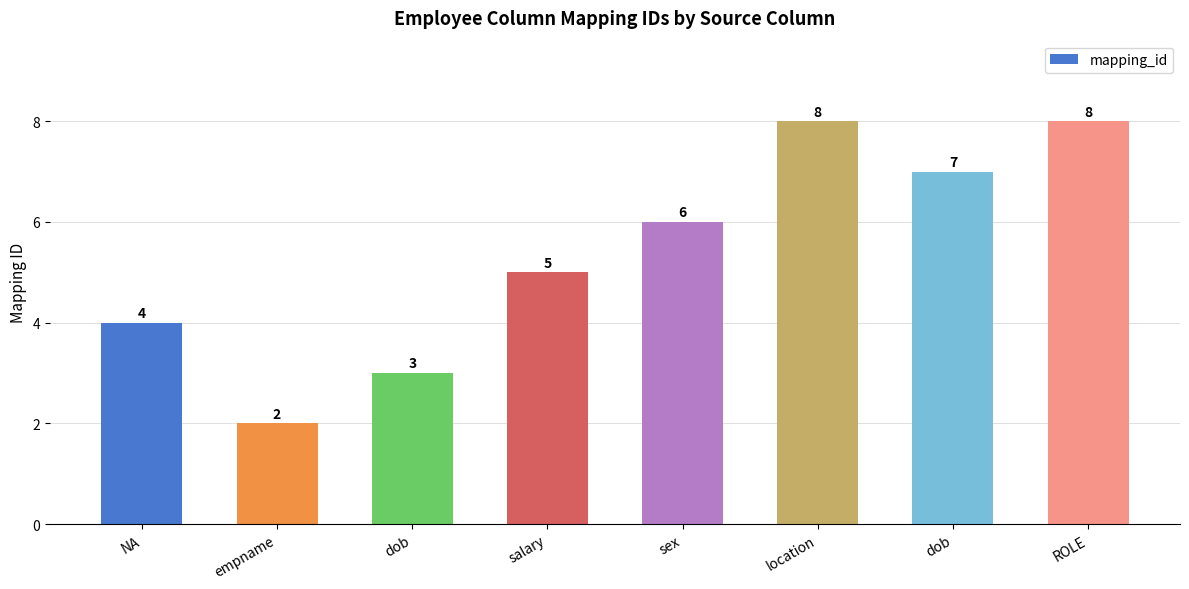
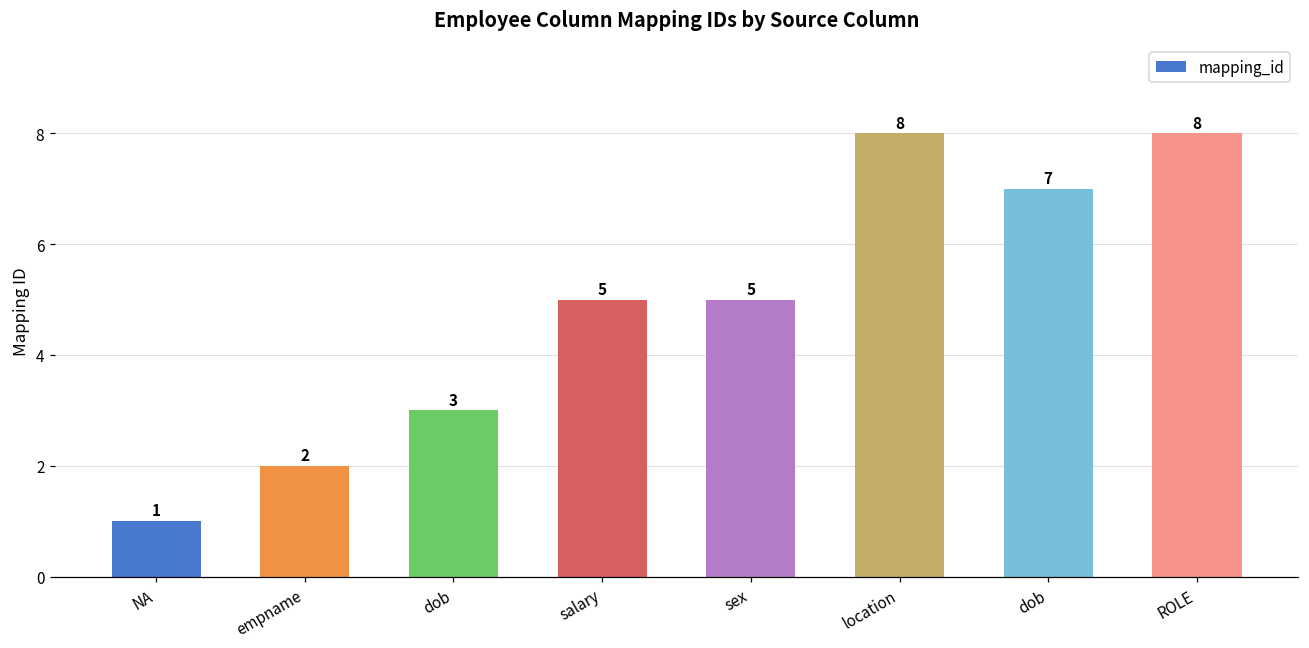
  {
-   "NA": 4,
+   "NA": 1,
    "empname": 2,
    "salary": 5,
-   "sex": 6,
+   "sex": 5,
    "location": 8,
    "ROLE": 8
  }
